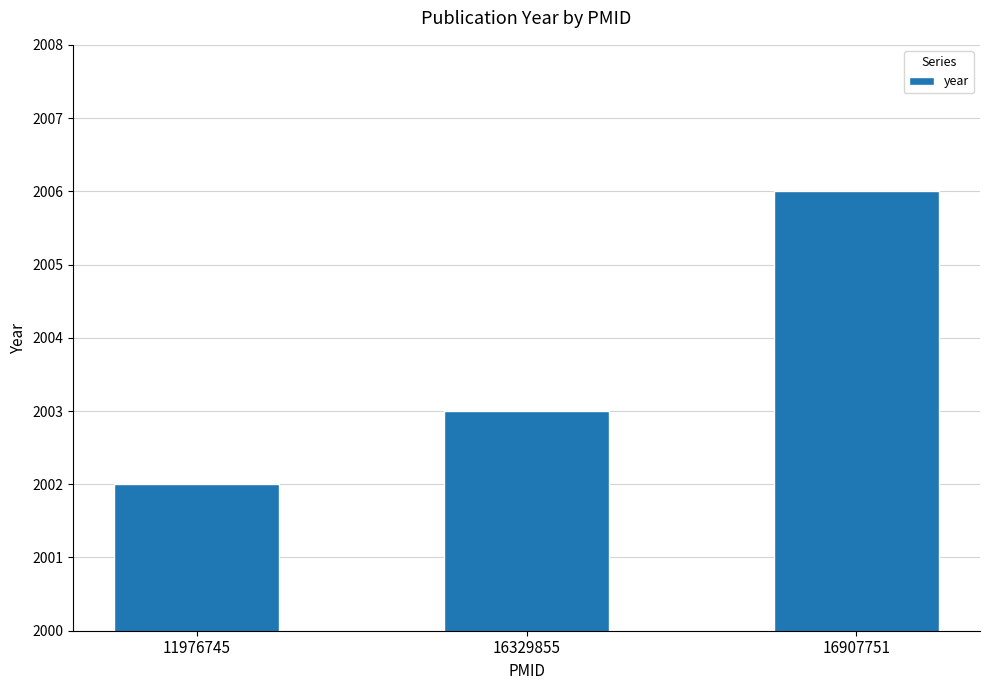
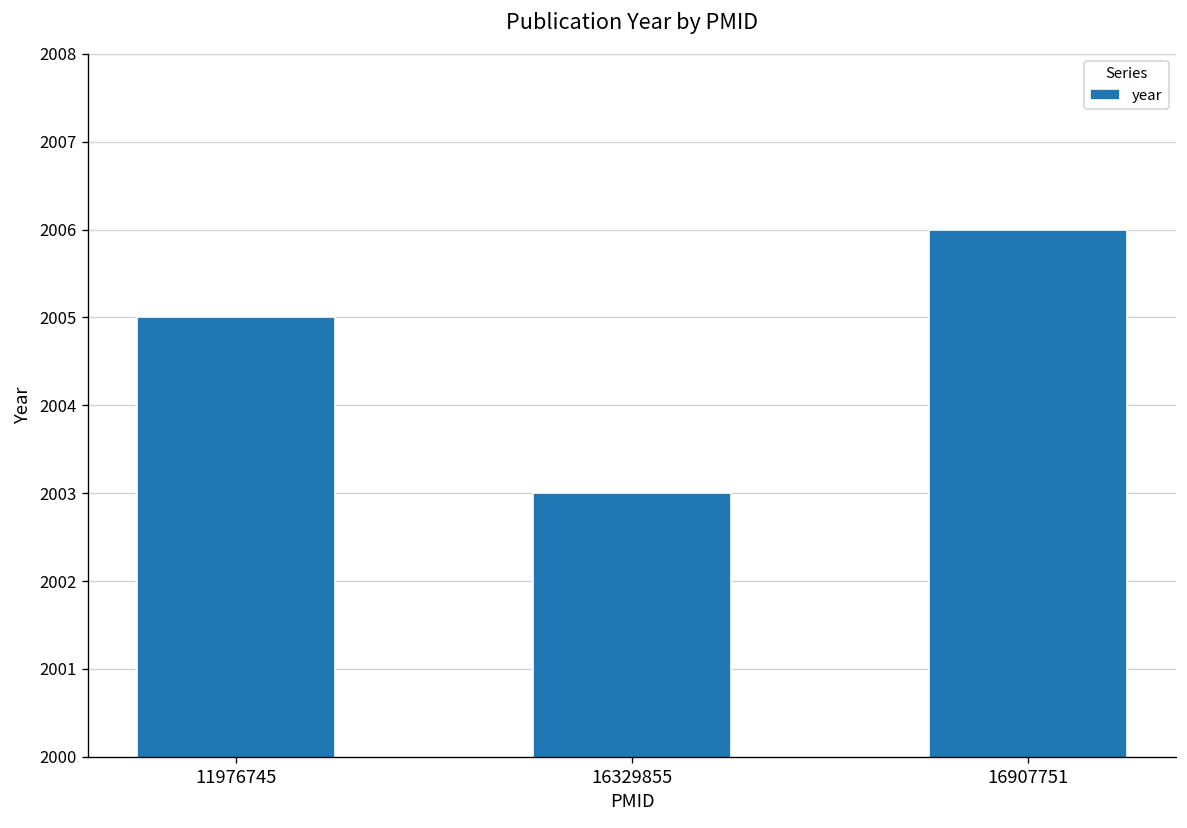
  {
-   "11976745": 2002,
+   "11976745": 2005,
    "16329855": 2003,
    "16907751": 2006
  }
